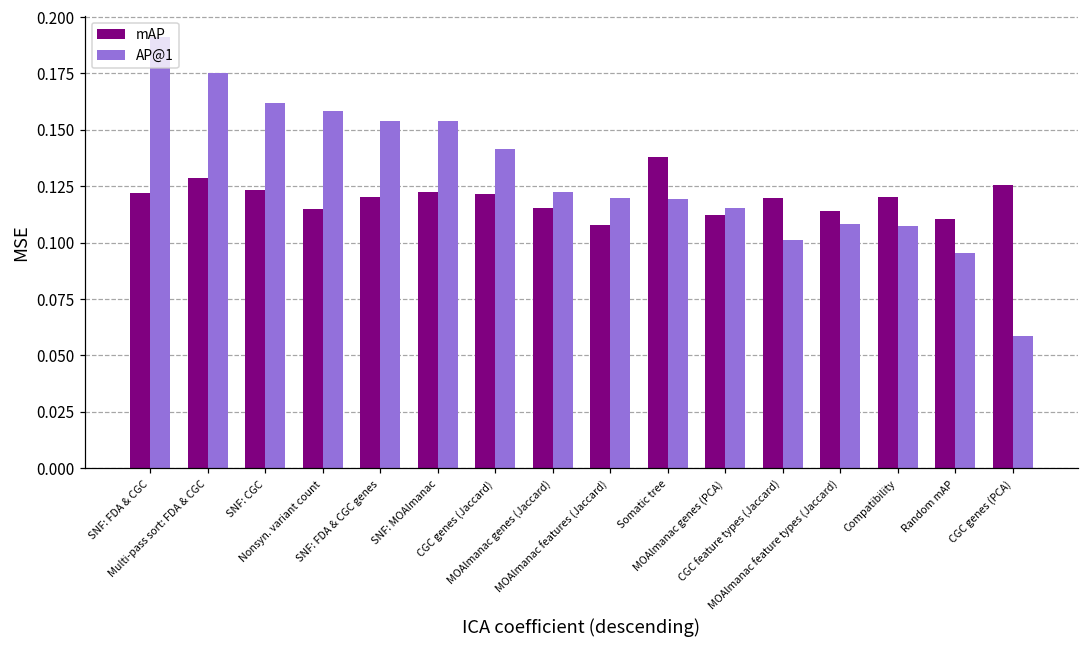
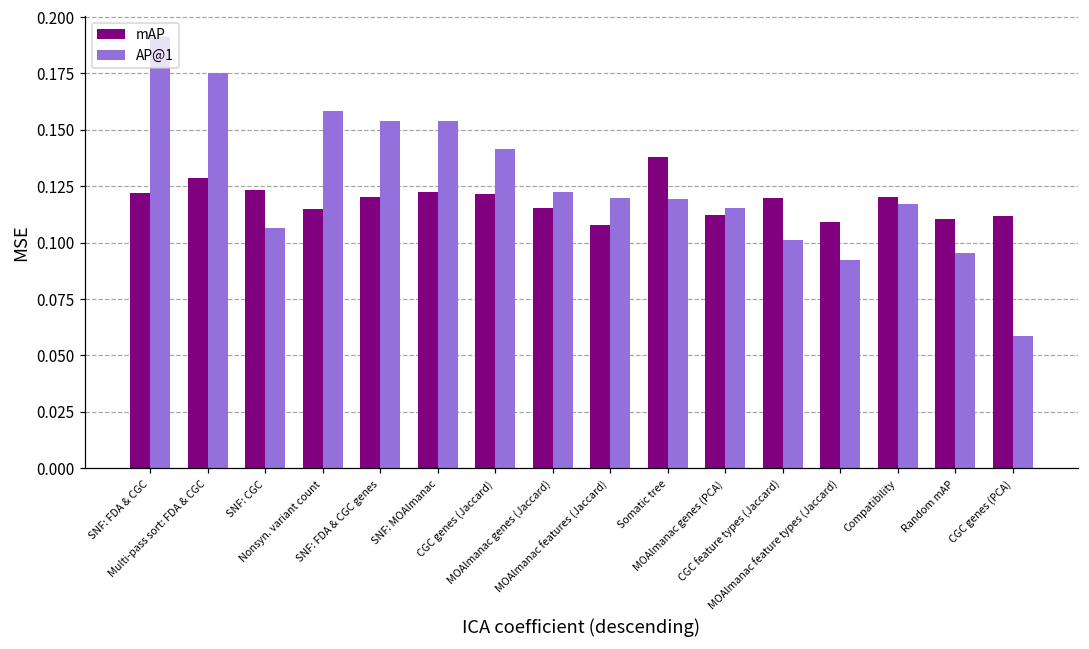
  {
    "mAP": {
      "SNF: FDA & CGC": 0.122,
      "Multi-pass sort: FDA & CGC": 0.129,
      "SNF: CGC": 0.123,
      "Nonsyn. variant count": 0.115,
      "SNF: FDA & CGC genes": 0.120,
      "SNF: MOAlmanac": 0.123,
      "CGC genes (Jaccard)": 0.121,
      "MOAlmanac genes (Jaccard)": 0.115,
      "MOAlmanac features (Jaccard)": 0.108,
      "Somatic tree": 0.138,
      "MOAlmanac genes (PCA)": 0.112,
      "CGC feature types (Jaccard)": 0.120,
-     "MOAlmanac feature types (Jaccard)": 0.114,
+     "MOAlmanac feature types (Jaccard)": 0.109,
      "Compatibility": 0.120,
      "Random mAP": 0.110,
-     "CGC genes (PCA)": 0.125
+     "CGC genes (PCA)": 0.112
    },
    "AP@1": {
      "Multi-pass sort: FDA & CGC": 0.175,
-     "SNF: CGC": 0.162,
+     "SNF: CGC": 0.106,
      "Nonsyn. variant count": 0.158,
      "SNF: FDA & CGC genes": 0.154,
      "SNF: MOAlmanac": 0.154,
      "CGC genes (Jaccard)": 0.141,
      "MOAlmanac genes (Jaccard)": 0.123,
      "MOAlmanac features (Jaccard)": 0.120,
      "Somatic tree": 0.119,
      "MOAlmanac genes (PCA)": 0.115,
      "CGC feature types (Jaccard)": 0.101,
-     "MOAlmanac feature types (Jaccard)": 0.108,
-     "Compatibility": 0.107,
+     "MOAlmanac feature types (Jaccard)": 0.092,
+     "Compatibility": 0.117,
      "Random mAP": 0.095,
      "CGC genes (PCA)": 0.058
    }
  }
